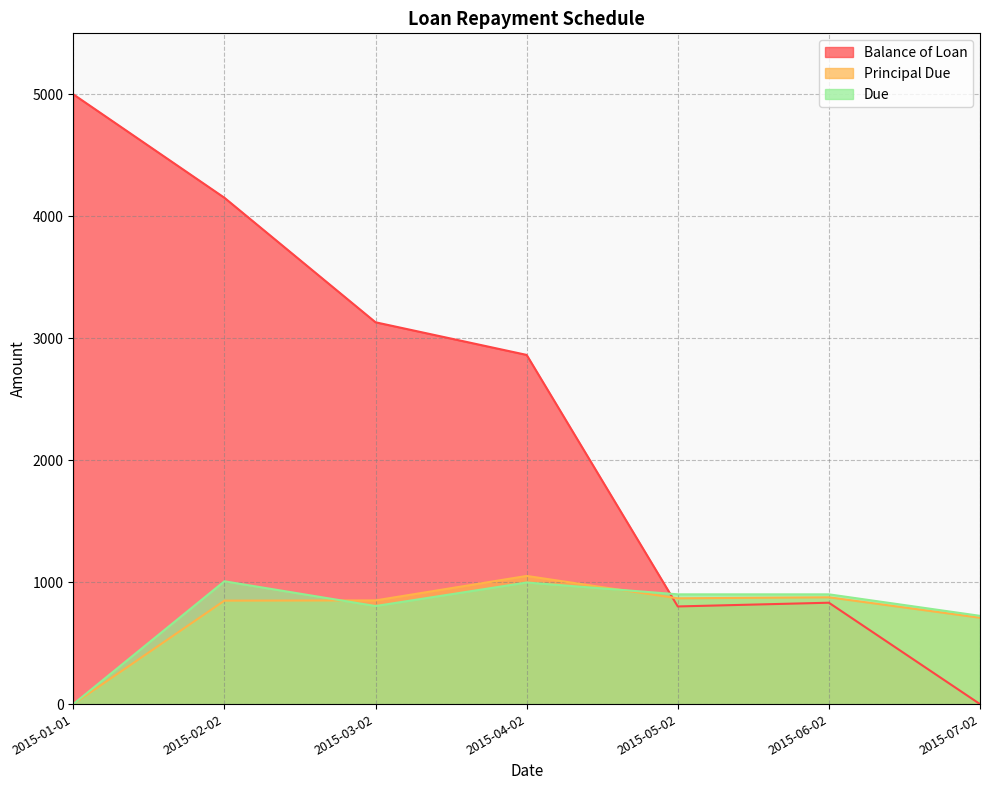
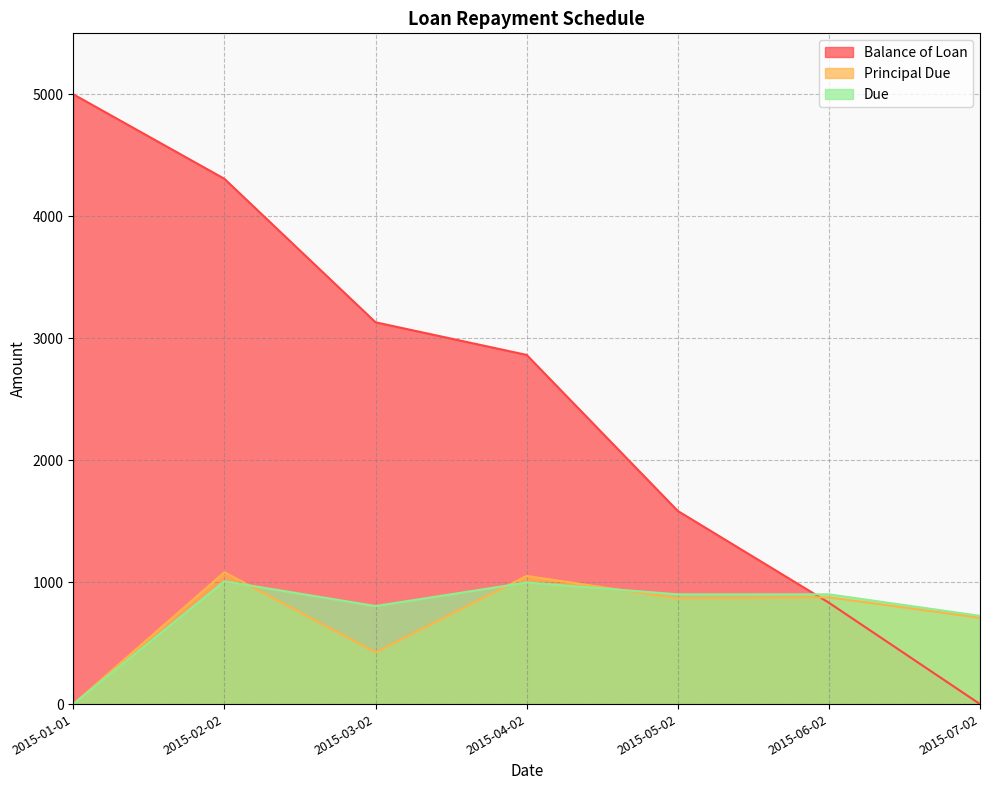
  {
    "Balance of Loan": {
      "2015-01-01": 5000,
-     "2015-02-02": 4150,
+     "2015-02-02": 4310,
      "2015-03-02": 3130,
      "2015-04-02": 2860,
-     "2015-05-02": 800,
+     "2015-05-02": 1580,
      "2015-06-02": 830,
      "2015-07-02": 0
    },
    "Principal Due": {
-     "2015-02-02": 850,
-     "2015-03-02": 850,
+     "2015-02-02": 1080,
+     "2015-03-02": 420,
      "2015-04-02": 1050,
      "2015-05-02": 870,
      "2015-06-02": 880
    },
    "Due": {
      "2015-02-02": 1010,
      "2015-03-02": 800,
      "2015-04-02": 1000,
      "2015-05-02": 900,
      "2015-06-02": 900
    }
  }
